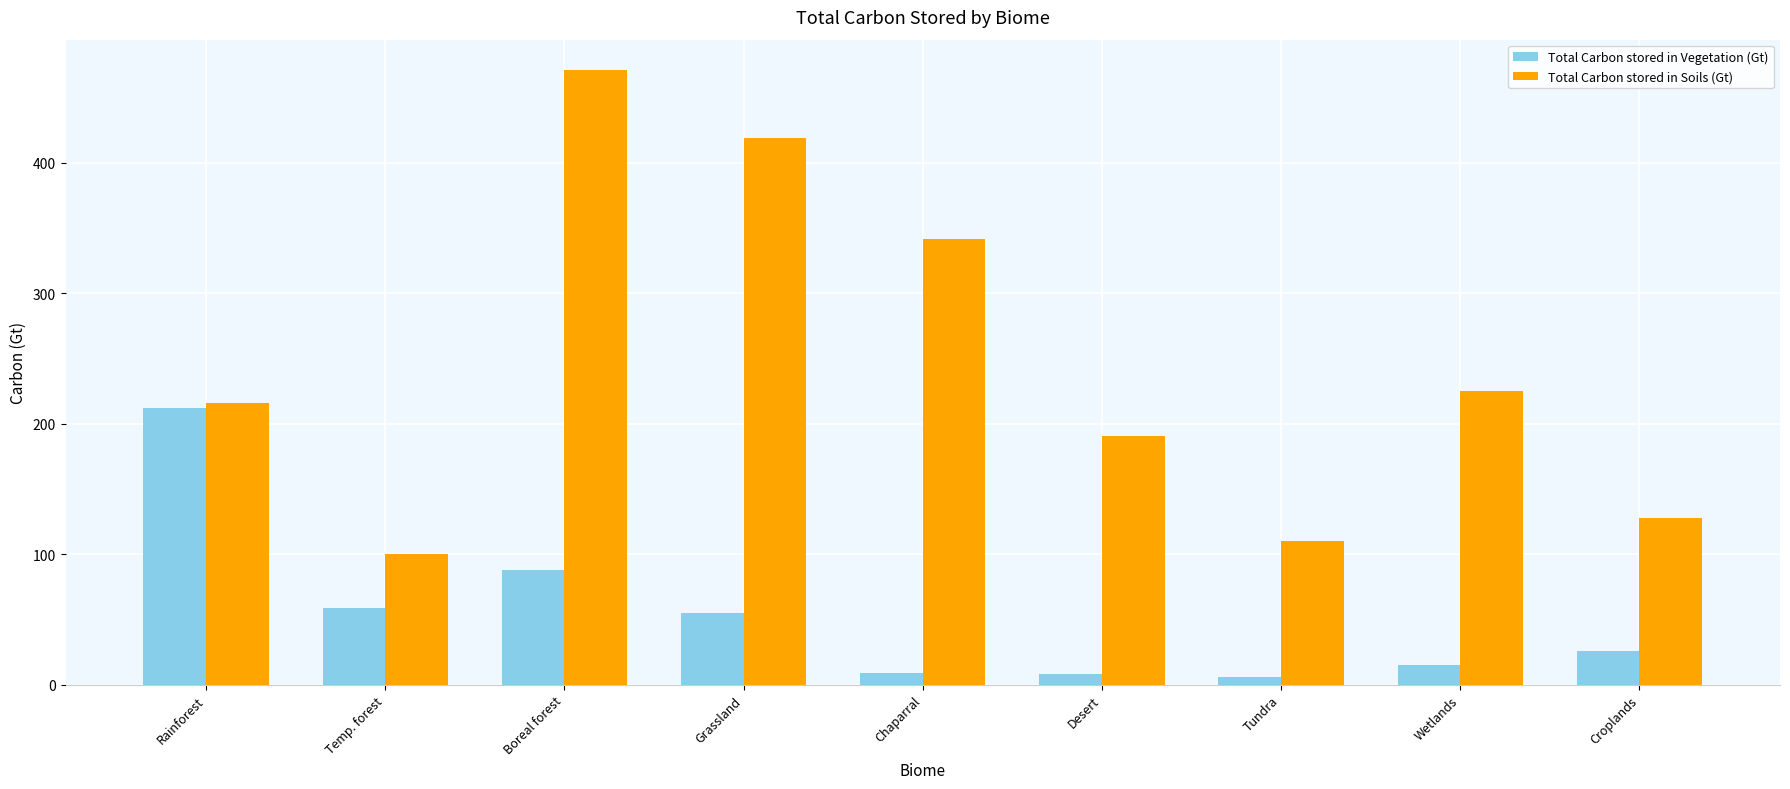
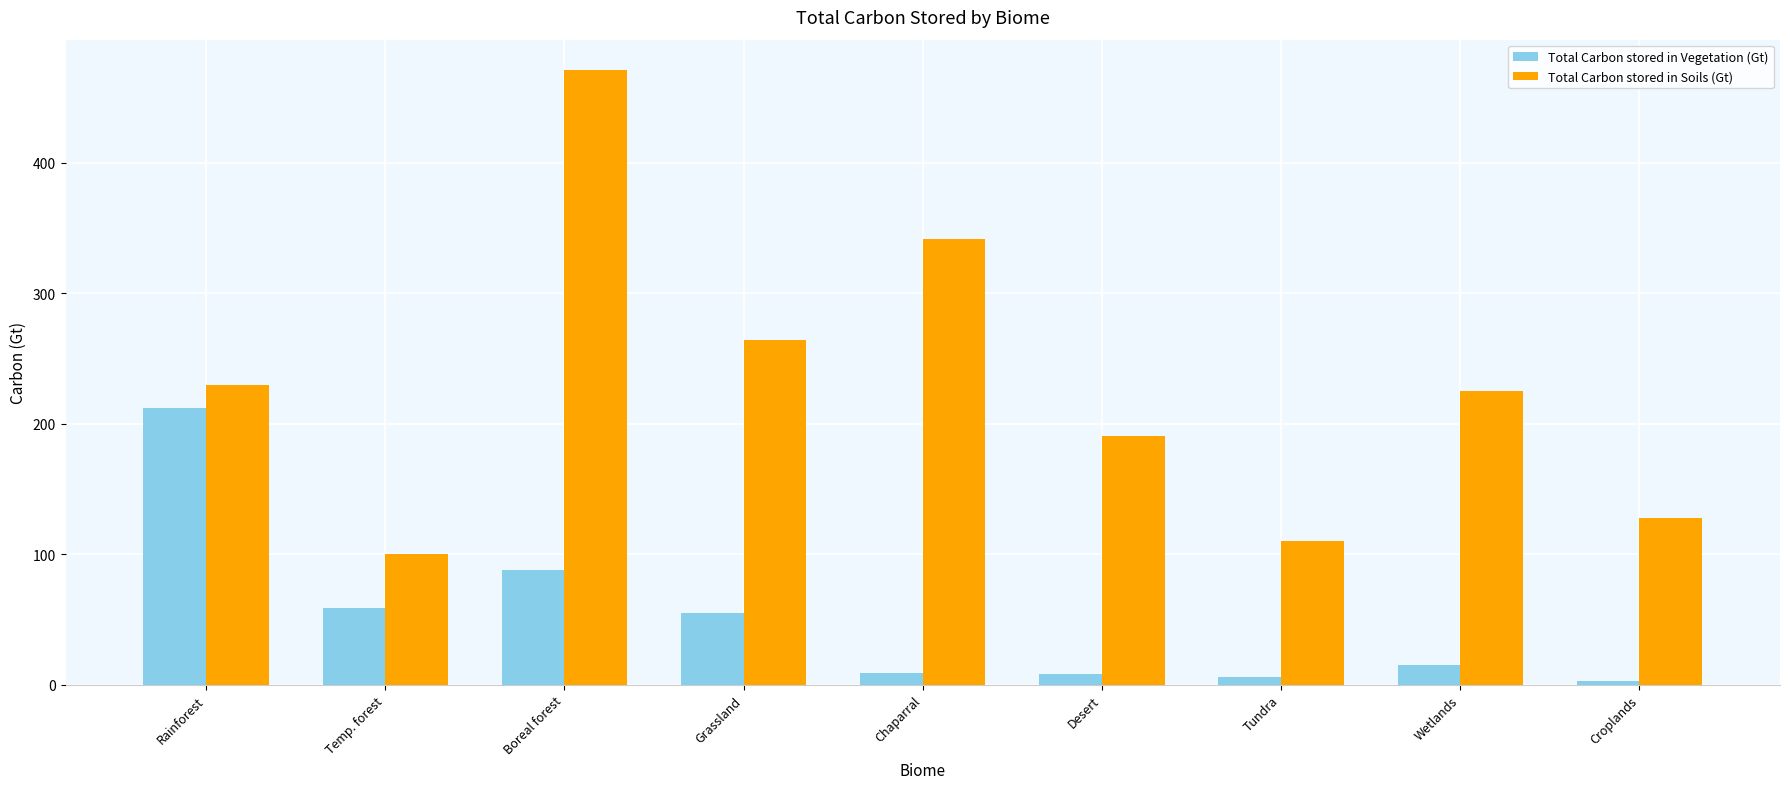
  {
    "Total Carbon stored in Vegetation (Gt)": {
      "Rainforest": 212,
      "Temp. forest": 59,
      "Boreal forest": 88,
      "Grassland": 55,
      "Chaparral": 9,
      "Desert": 8,
      "Tundra": 6,
      "Wetlands": 15,
-     "Croplands": 26
+     "Croplands": 3
    },
    "Total Carbon stored in Soils (Gt)": {
-     "Rainforest": 216,
+     "Rainforest": 230,
      "Temp. forest": 100,
      "Boreal forest": 471,
-     "Grassland": 419,
+     "Grassland": 264,
      "Chaparral": 342,
      "Desert": 191,
      "Tundra": 110,
      "Wetlands": 225,
      "Croplands": 128
    }
  }
